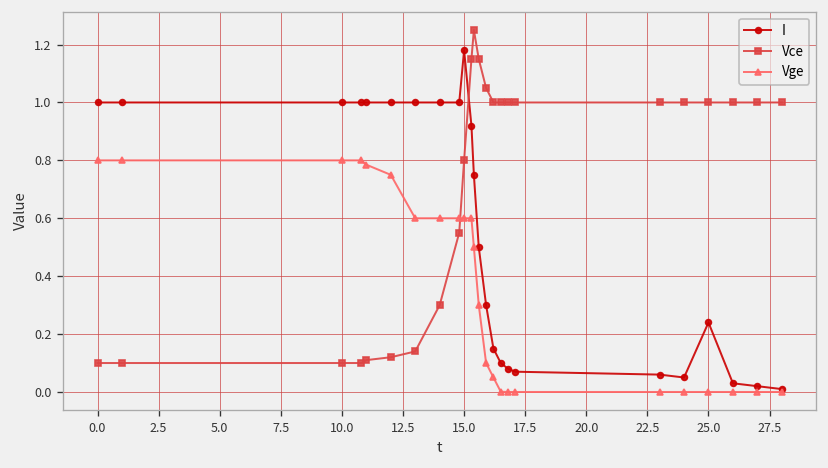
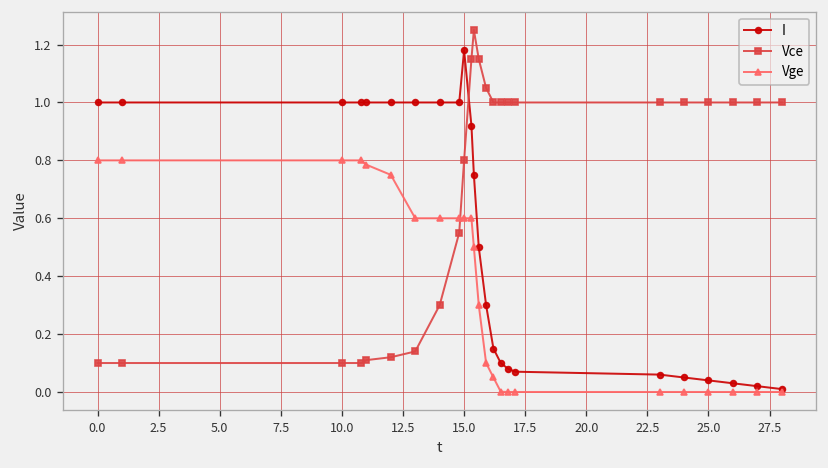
  {
    "I": {
      "0.0": 1.00,
      "10.0": 1.00,
      "15.0": 1.18,
-     "25.0": 0.24
+     "25.0": 0.04
    }
  }
